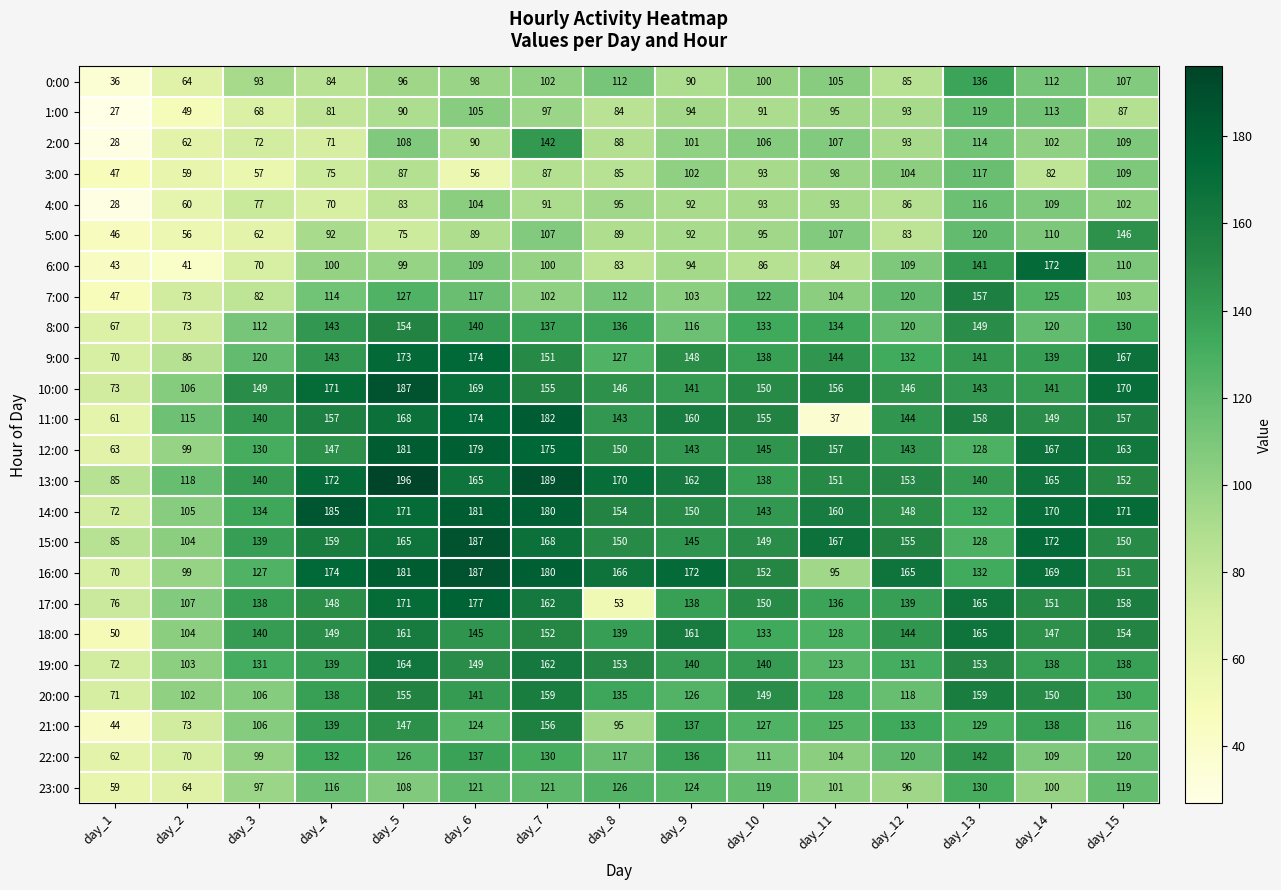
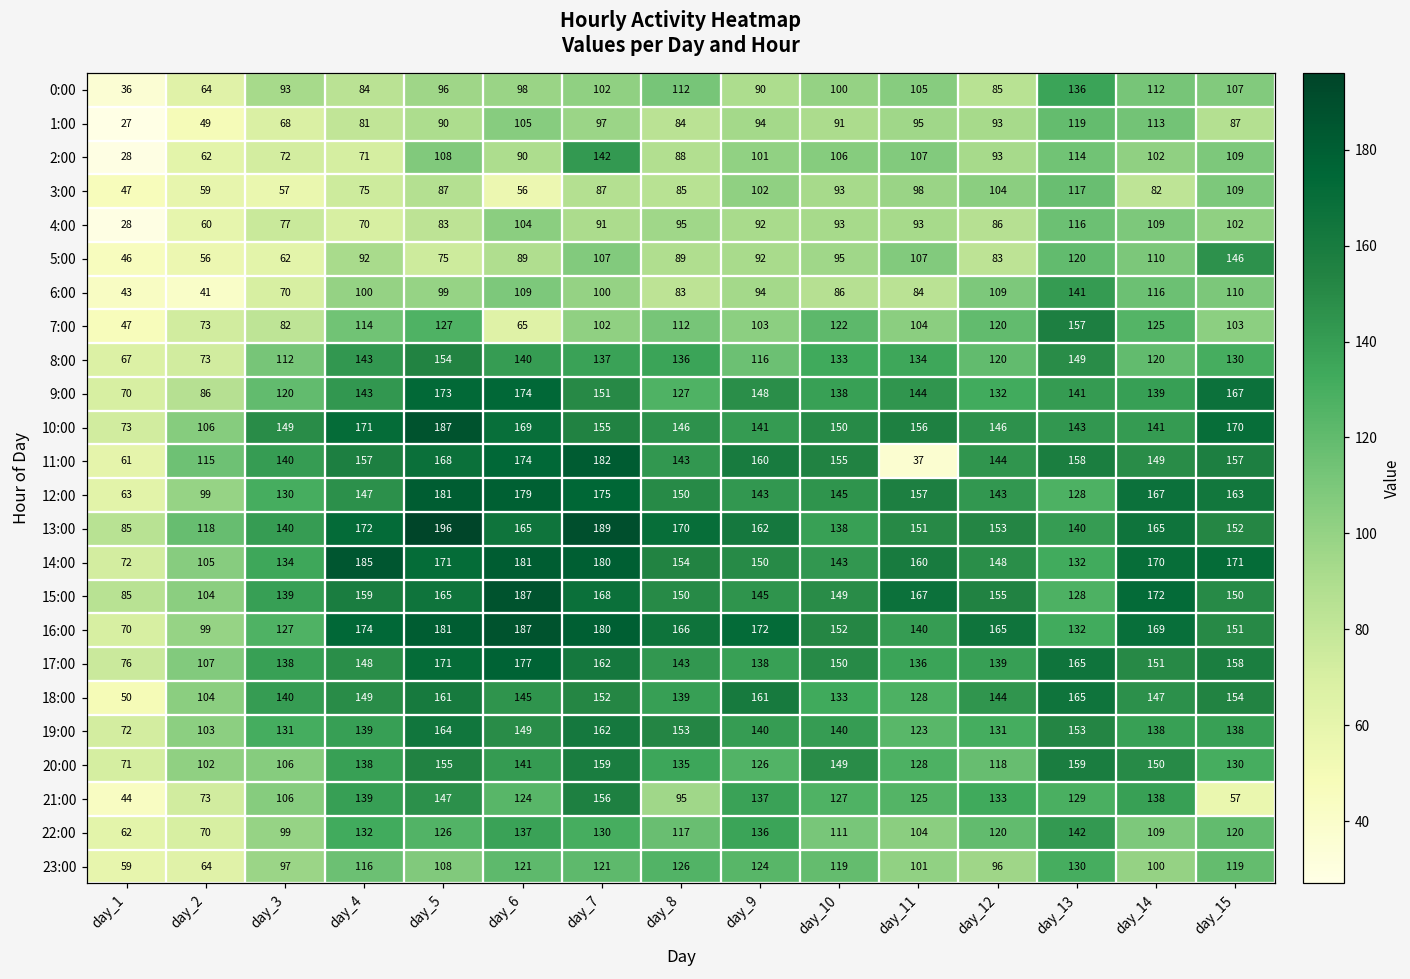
  {
    "6:00": {
      "day_1": 43,
      "day_2": 41,
      "day_3": 70,
      "day_4": 100,
      "day_5": 99,
      "day_6": 109,
      "day_7": 100,
      "day_8": 83,
      "day_9": 94,
      "day_10": 86,
      "day_11": 84,
      "day_12": 109,
      "day_13": 141,
-     "day_14": 172,
+     "day_14": 116,
      "day_15": 110
    },
    "7:00": {
      "day_1": 47,
      "day_2": 73,
      "day_3": 82,
      "day_4": 114,
      "day_5": 127,
-     "day_6": 117,
+     "day_6": 65,
      "day_7": 102,
      "day_8": 112,
      "day_9": 103,
      "day_10": 122,
      "day_11": 104,
      "day_12": 120,
      "day_13": 157,
      "day_14": 125,
      "day_15": 103
    },
    "16:00": {
      "day_1": 70,
      "day_2": 99,
      "day_3": 127,
      "day_4": 174,
      "day_5": 181,
      "day_6": 187,
      "day_7": 180,
      "day_8": 166,
      "day_9": 172,
      "day_10": 152,
-     "day_11": 95,
+     "day_11": 140,
      "day_12": 165,
      "day_13": 132,
      "day_14": 169,
      "day_15": 151
    },
    "17:00": {
      "day_1": 76,
      "day_2": 107,
      "day_3": 138,
      "day_4": 148,
      "day_5": 171,
      "day_6": 177,
      "day_7": 162,
-     "day_8": 53,
+     "day_8": 143,
      "day_9": 138,
      "day_10": 150,
      "day_11": 136,
      "day_12": 139,
      "day_13": 165,
      "day_14": 151,
      "day_15": 158
    },
    "21:00": {
      "day_1": 44,
      "day_2": 73,
      "day_3": 106,
      "day_4": 139,
      "day_5": 147,
      "day_6": 124,
      "day_7": 156,
      "day_8": 95,
      "day_9": 137,
      "day_10": 127,
      "day_11": 125,
      "day_12": 133,
      "day_13": 129,
      "day_14": 138,
-     "day_15": 116
+     "day_15": 57
    }
  }
